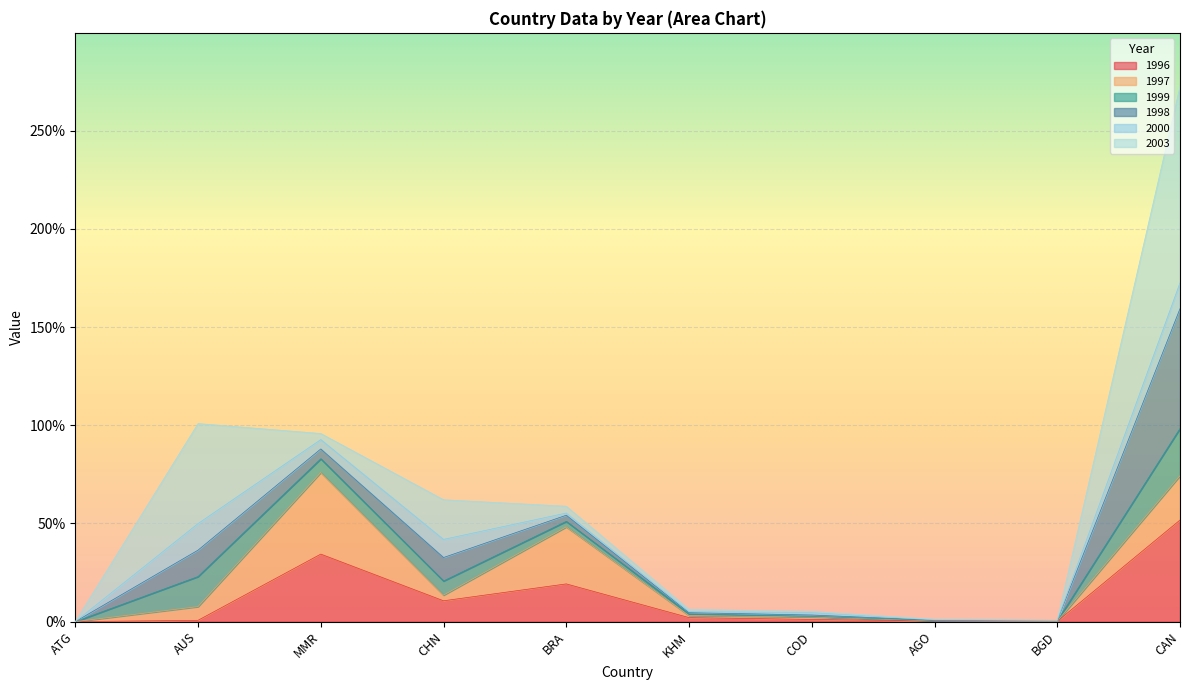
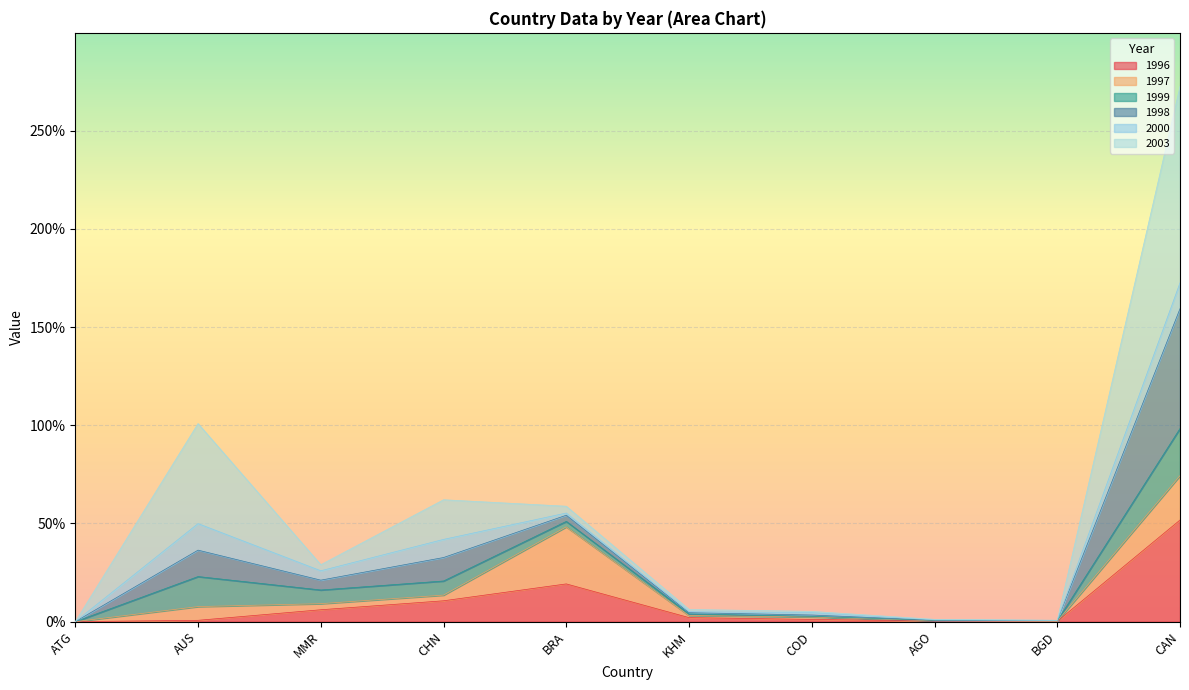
  {
    "1996": {
      "AUS": "1%",
-     "MMR": "34%",
+     "MMR": "6%",
      "CHN": "11%",
      "BRA": "19%",
      "CAN": "52%"
    },
    "1997": {
      "AUS": "7%",
-     "MMR": "42%",
+     "MMR": "3%",
      "CHN": "3%",
      "BRA": "29%",
      "CAN": "23%"
    }
  }
